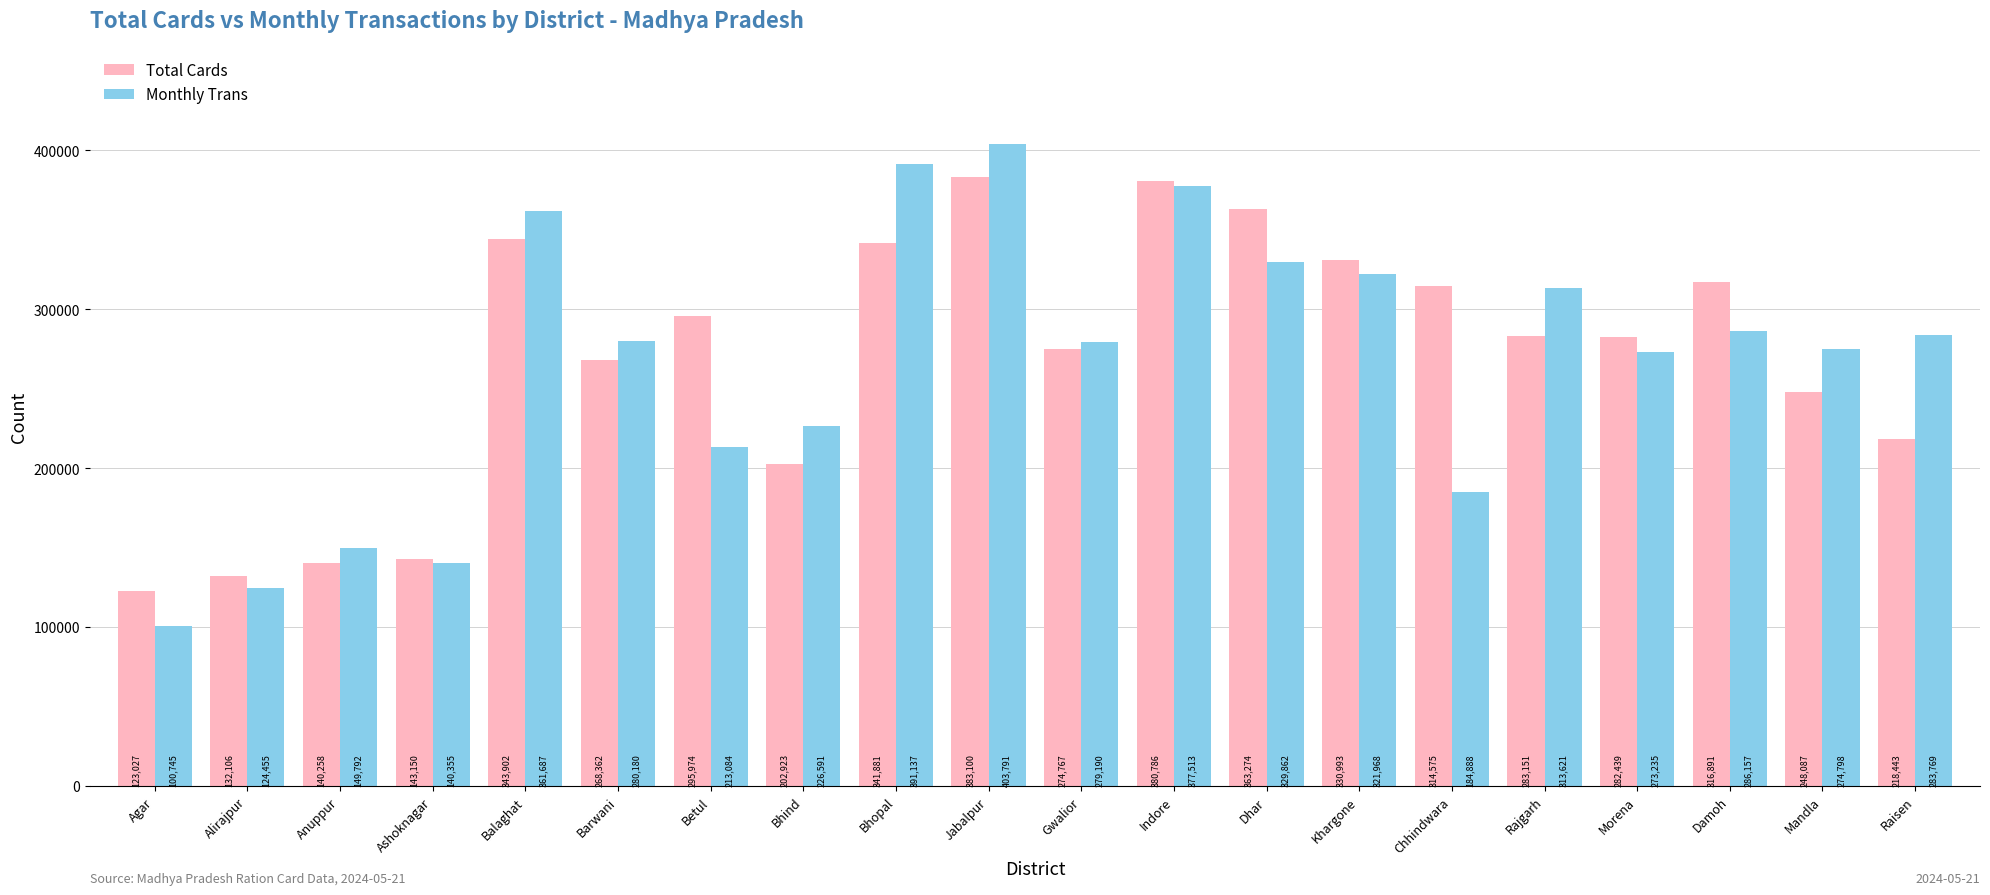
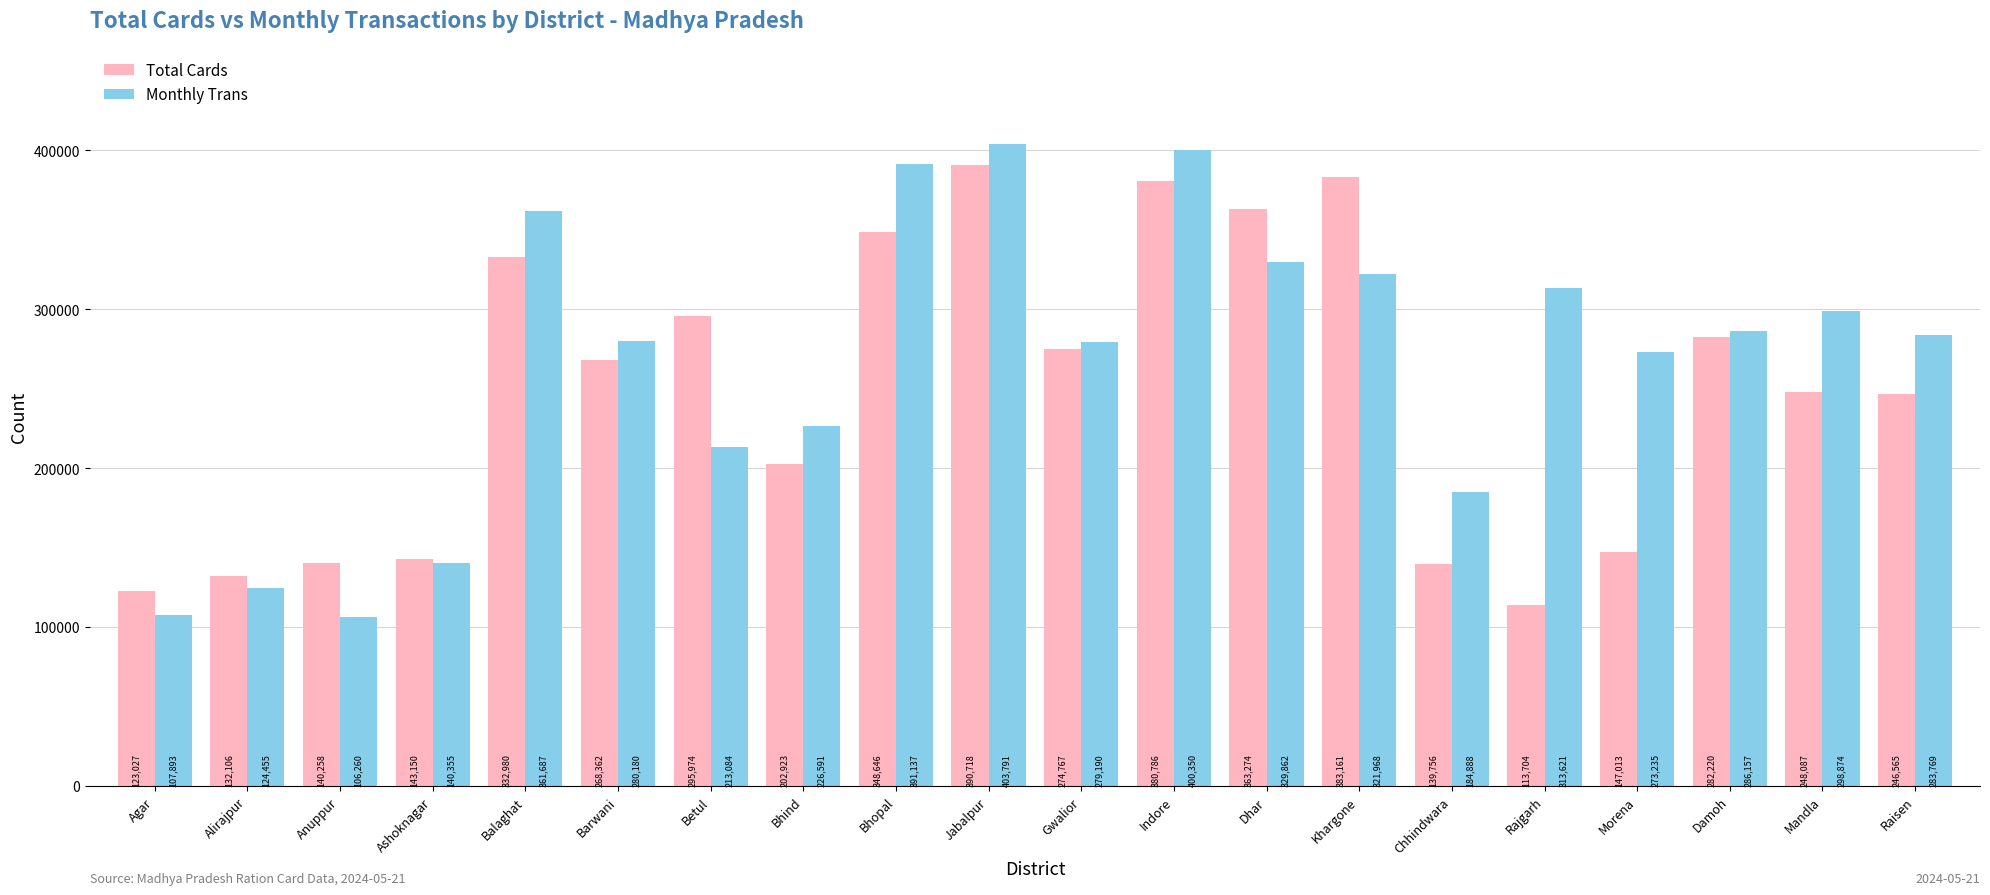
  {
    "Total Cards": {
      "Agar": "123,027",
      "Alirajpur": "132,106",
      "Anuppur": "140,258",
      "Ashoknagar": "143,150",
-     "Balaghat": "343,902",
+     "Balaghat": "332,980",
      "Barwani": "268,362",
      "Betul": "295,974",
      "Bhind": "202,923",
-     "Bhopal": "341,881",
-     "Jabalpur": "383,100",
+     "Bhopal": "348,646",
+     "Jabalpur": "390,718",
      "Gwalior": "274,767",
      "Indore": "380,786",
      "Dhar": "363,274",
-     "Khargone": "330,993",
-     "Chhindwara": "314,575",
-     "Rajgarh": "283,151",
-     "Morena": "282,439",
-     "Damoh": "316,891",
+     "Khargone": "383,161",
+     "Chhindwara": "139,756",
+     "Rajgarh": "113,704",
+     "Morena": "147,013",
+     "Damoh": "282,220",
      "Mandla": "248,087",
-     "Raisen": "218,443"
+     "Raisen": "246,565"
    },
    "Monthly Trans": {
-     "Agar": "100,745",
+     "Agar": "107,893",
      "Alirajpur": "124,455",
-     "Anuppur": "149,792",
+     "Anuppur": "106,260",
      "Ashoknagar": "140,355",
      "Balaghat": "361,687",
      "Barwani": "280,180",
      "Betul": "213,084",
      "Bhind": "226,591",
      "Bhopal": "391,137",
      "Jabalpur": "403,791",
      "Gwalior": "279,190",
-     "Indore": "377,513",
+     "Indore": "400,350",
      "Dhar": "329,862",
      "Khargone": "321,968",
      "Chhindwara": "184,888",
      "Rajgarh": "313,621",
      "Morena": "273,235",
      "Damoh": "286,157",
-     "Mandla": "274,798",
+     "Mandla": "298,874",
      "Raisen": "283,769"
    }
  }
